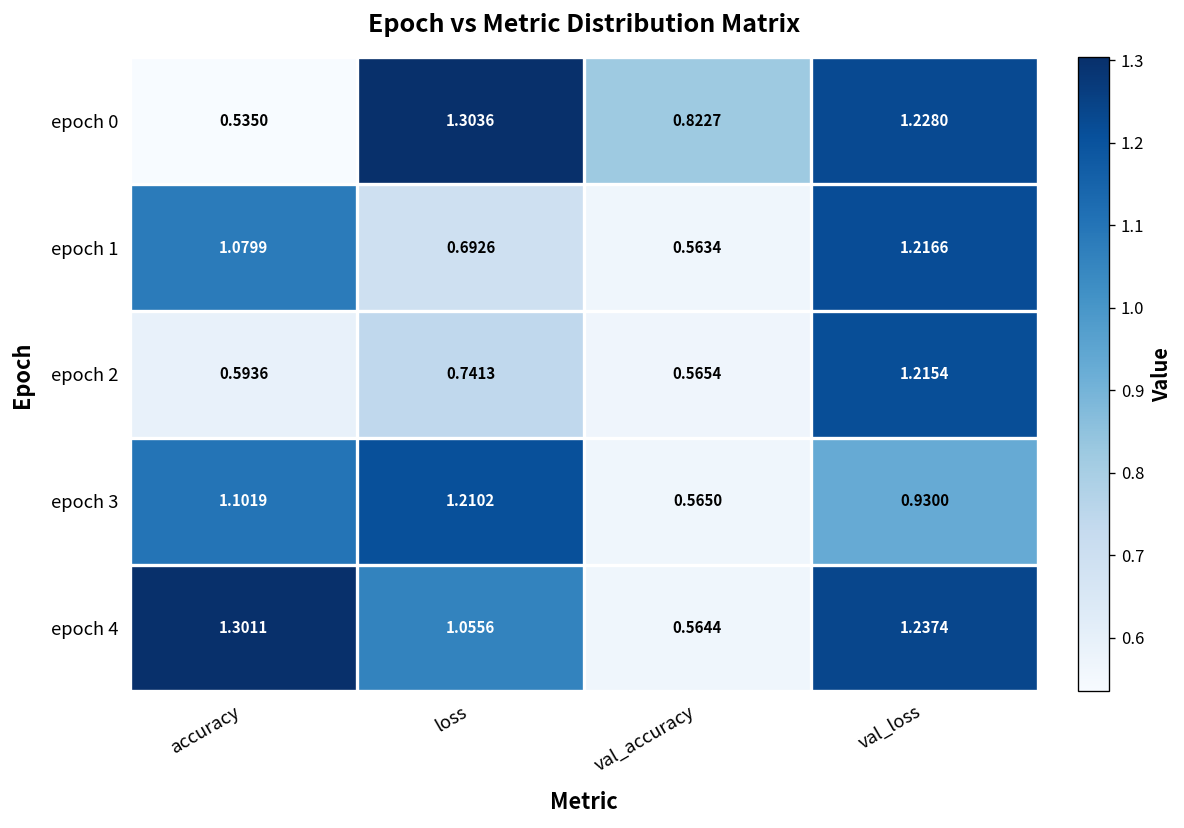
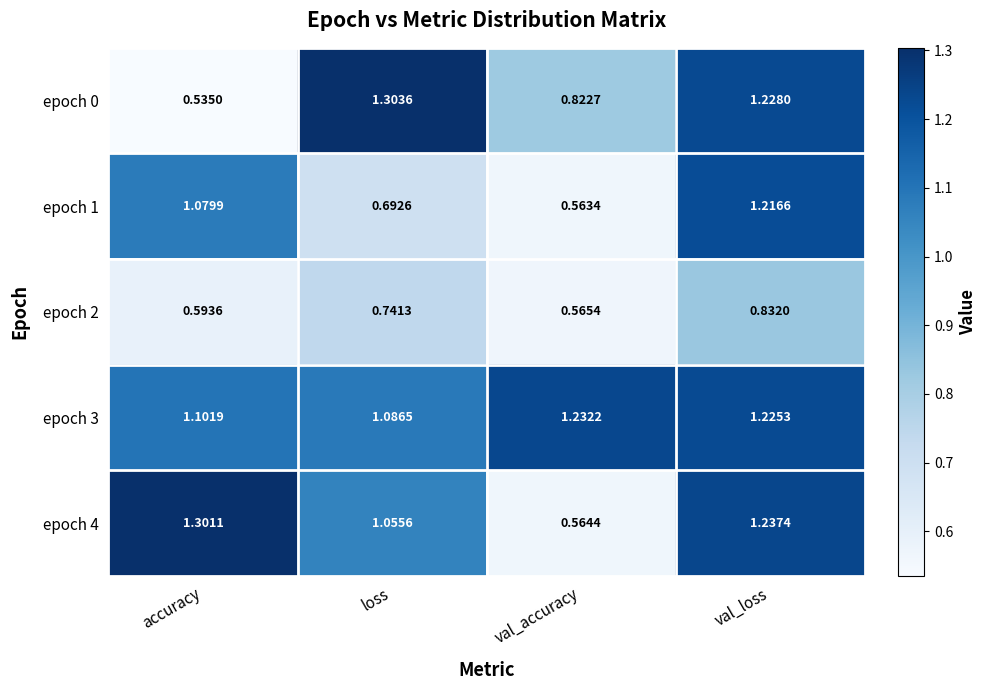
  {
    "epoch 0": {
      "accuracy": 0.5350,
      "loss": 1.3036,
      "val_accuracy": 0.8227,
      "val_loss": 1.2280
    },
    "epoch 1": {
      "accuracy": 1.0799,
      "loss": 0.6926,
      "val_accuracy": 0.5634,
      "val_loss": 1.2166
    },
    "epoch 2": {
      "accuracy": 0.5936,
      "loss": 0.7413,
      "val_accuracy": 0.5654,
-     "val_loss": 1.2154
+     "val_loss": 0.8320
    },
    "epoch 3": {
      "accuracy": 1.1019,
-     "loss": 1.2102,
-     "val_accuracy": 0.5650,
-     "val_loss": 0.9300
+     "loss": 1.0865,
+     "val_accuracy": 1.2322,
+     "val_loss": 1.2253
    },
    "epoch 4": {
      "accuracy": 1.3011,
      "loss": 1.0556,
      "val_accuracy": 0.5644,
      "val_loss": 1.2374
    }
  }
